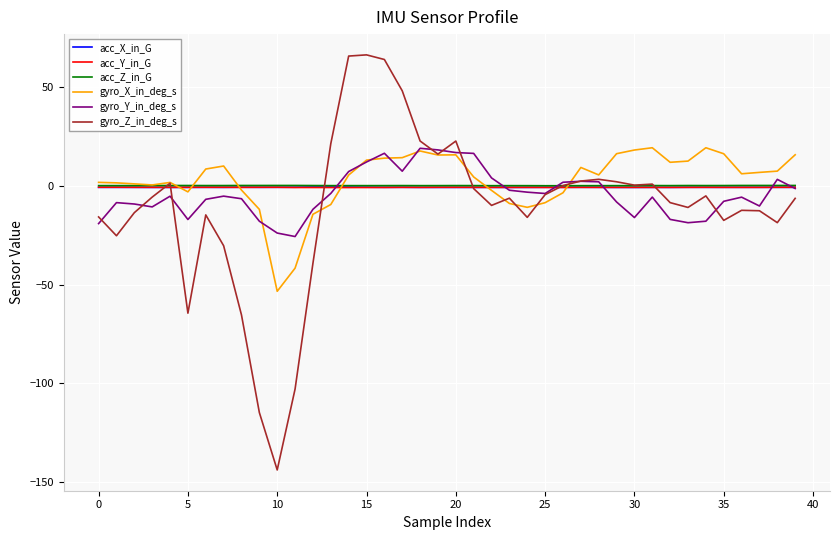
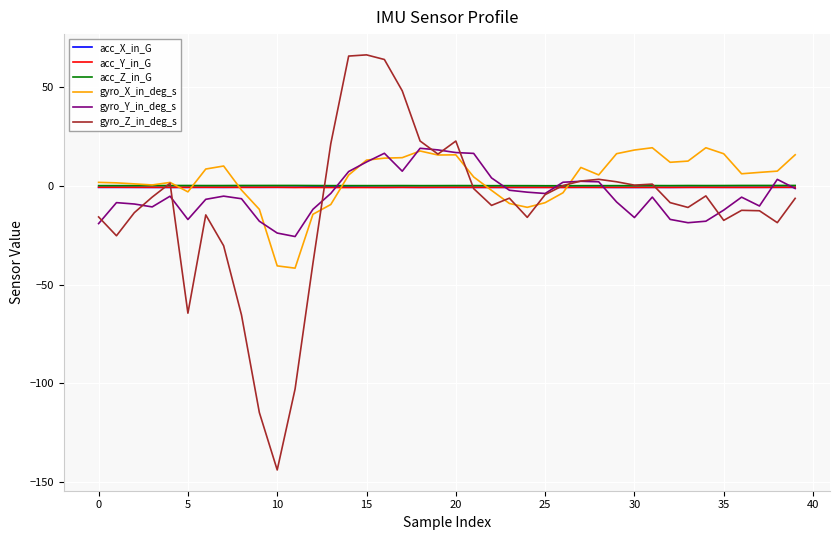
  {
    "gyro_X_in_deg_s": {
      "0": 2,
      "5": -3,
-     "10": -53,
+     "10": -41,
      "25": -8,
      "30": 18,
      "35": 16
    },
    "gyro_Y_in_deg_s": {
      "0": -19,
      "5": -17,
      "10": -24,
      "30": -16,
-     "35": -8
+     "35": -12
    },
    "gyro_Z_in_deg_s": {
      "0": -16,
      "5": -65,
      "10": -144,
      "15": 66,
      "20": 23,
      "35": -17
    }
  }
